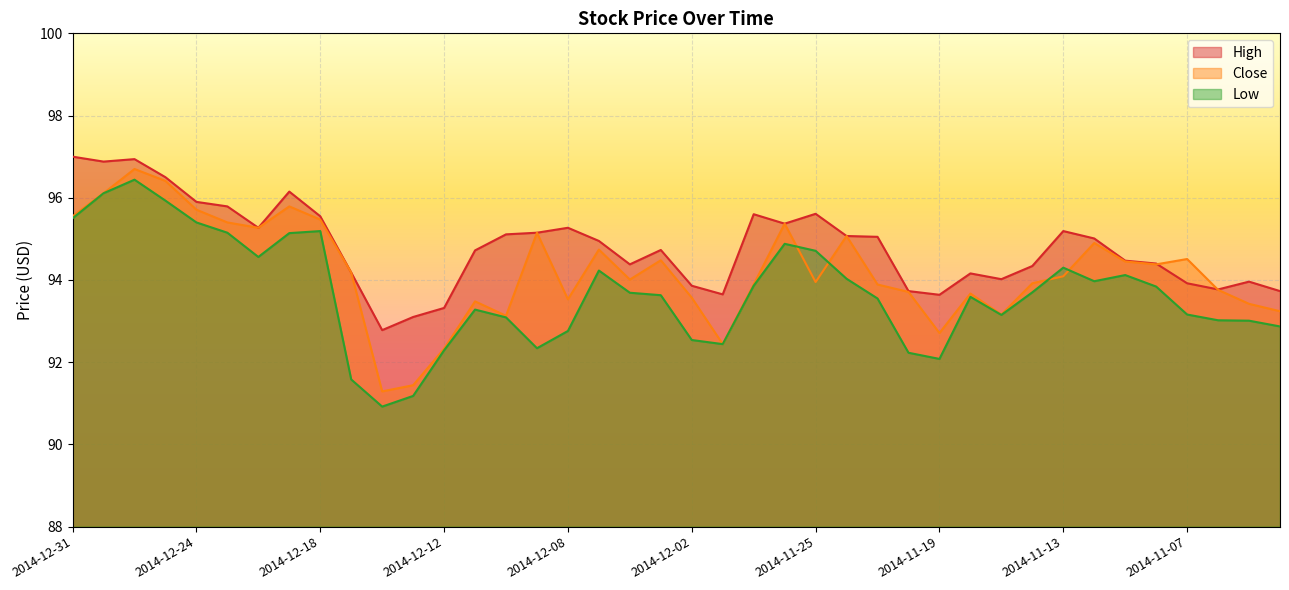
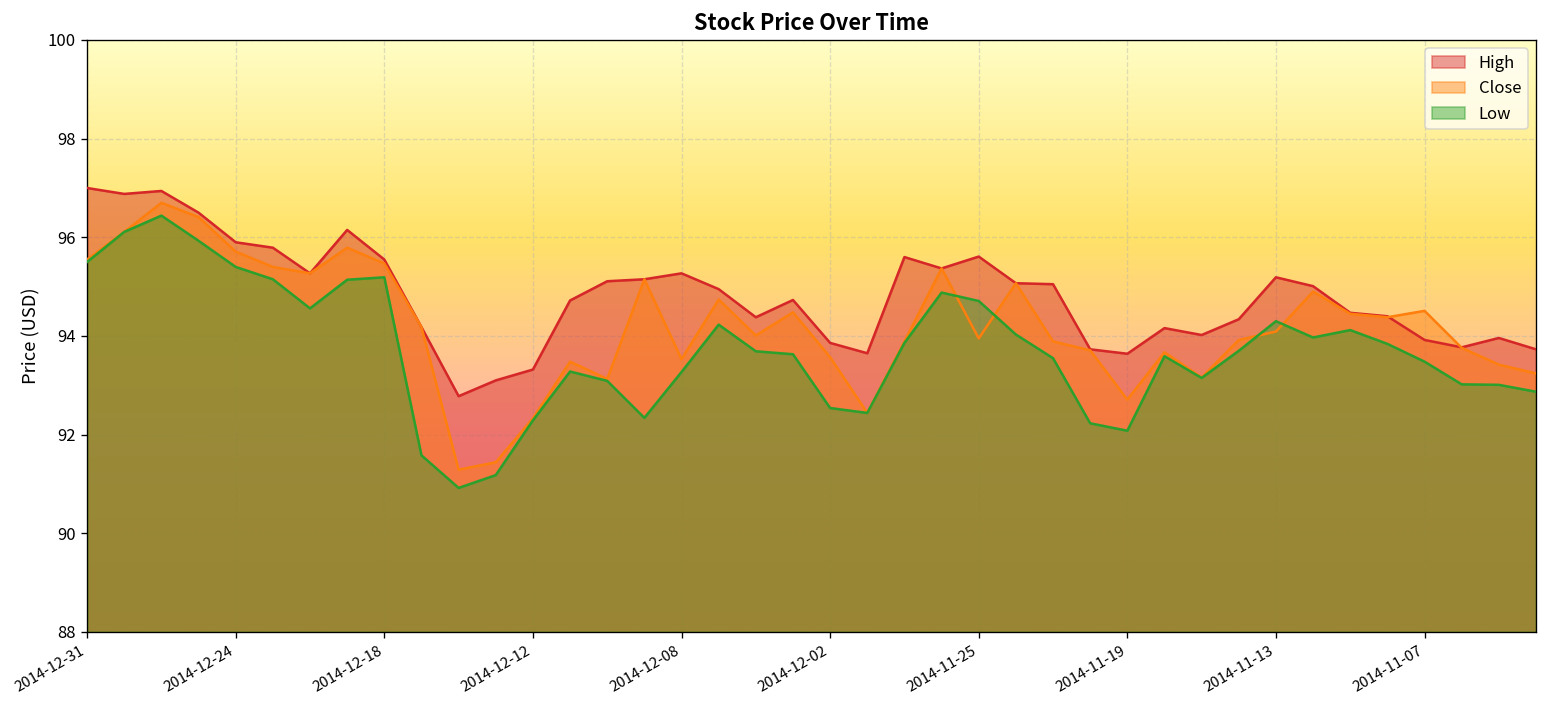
  {
    "High": {
      "2014-12-31": 97.0,
      "2014-12-24": 95.9,
      "2014-12-18": 95.6,
      "2014-12-12": 93.3,
      "2014-12-08": 95.3,
      "2014-12-02": 93.9,
      "2014-11-25": 95.6,
      "2014-11-19": 93.6,
      "2014-11-13": 95.2,
      "2014-11-07": 93.9
    },
    "Close": {
      "2014-12-24": 95.7,
      "2014-12-18": 95.5,
      "2014-12-08": 93.5,
      "2014-12-02": 93.6,
      "2014-11-25": 94.0,
      "2014-11-19": 92.7,
      "2014-11-13": 94.1,
      "2014-11-07": 94.5
    },
    "Low": {
      "2014-12-24": 95.4,
      "2014-12-18": 95.2,
-     "2014-12-08": 92.8,
+     "2014-12-08": 93.3,
      "2014-12-02": 92.5,
      "2014-11-25": 94.7,
      "2014-11-19": 92.1,
      "2014-11-13": 94.3,
-     "2014-11-07": 93.2
+     "2014-11-07": 93.5
    }
  }
